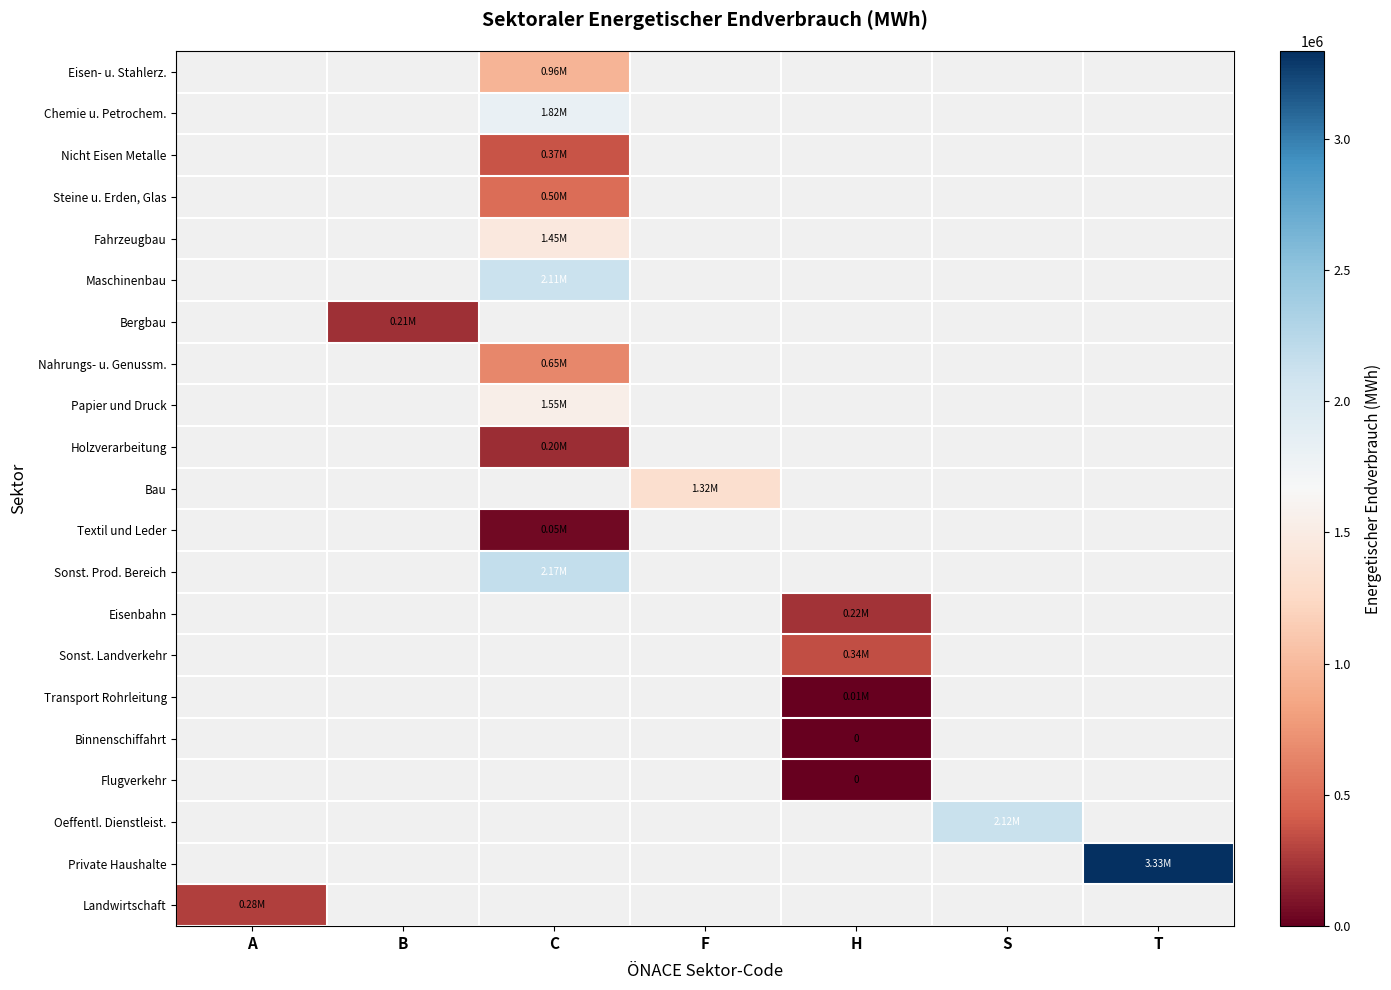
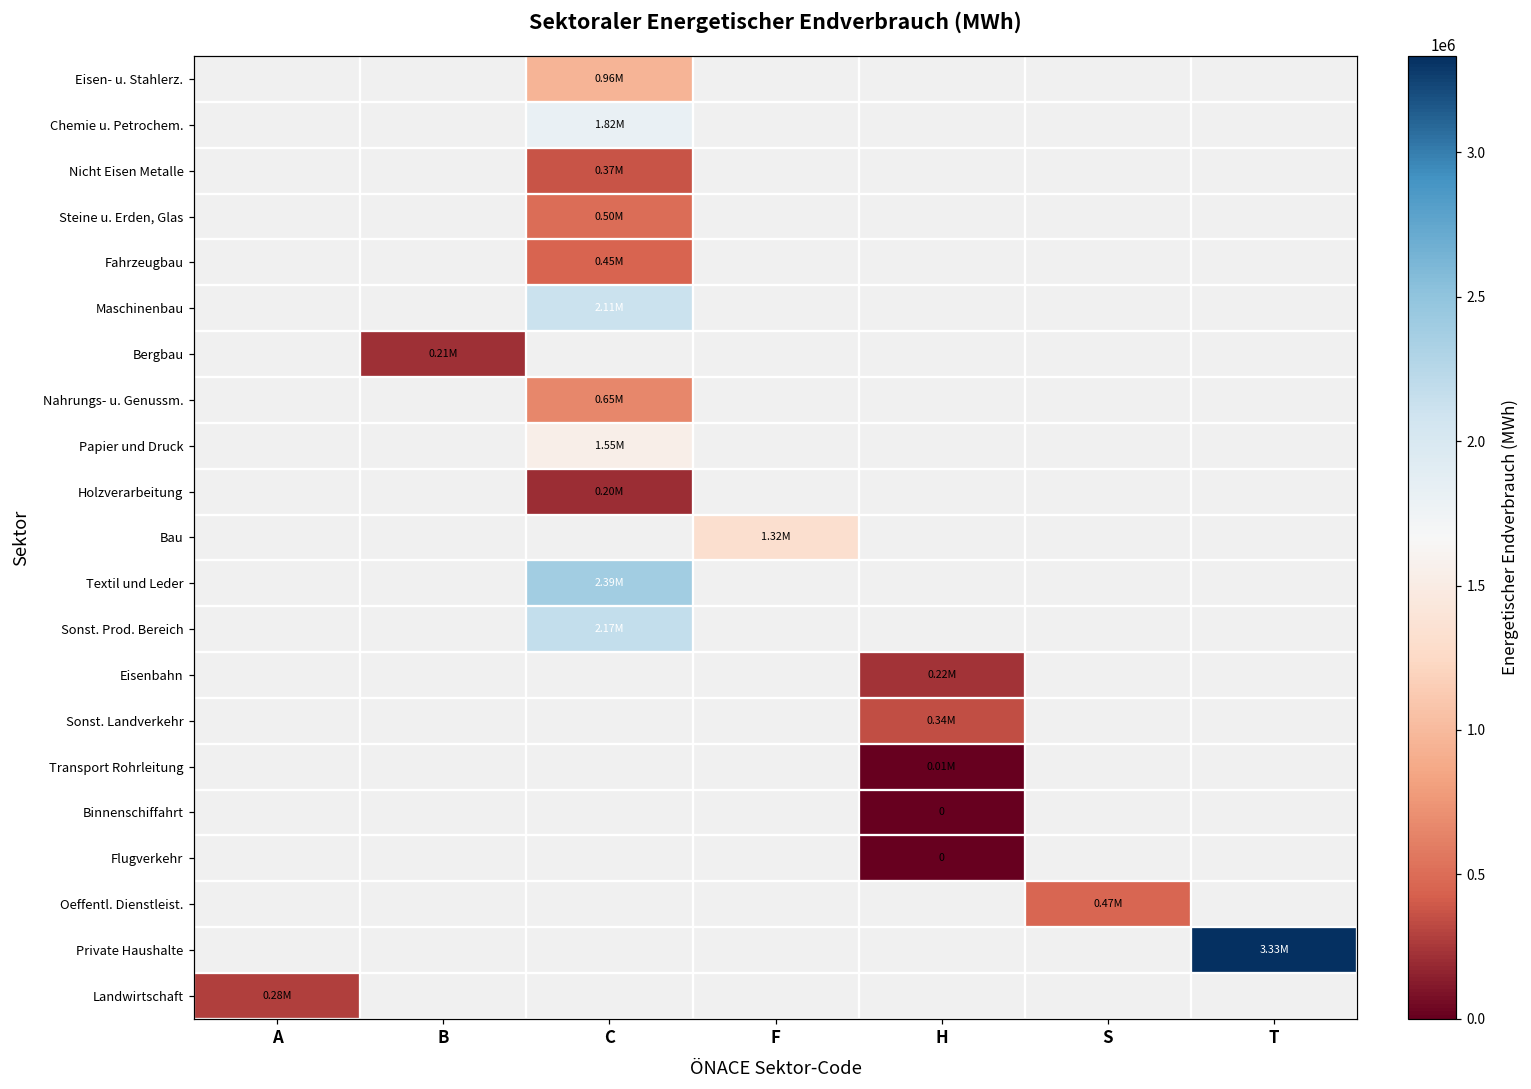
  {
    "Eisen- u. Stahlerz.": {
      "C": "0.96M"
    },
    "Chemie u. Petrochem.": {
      "C": "1.82M"
    },
    "Nicht Eisen Metalle": {
      "C": "0.37M"
    },
    "Steine u. Erden, Glas": {
      "C": "0.50M"
    },
    "Fahrzeugbau": {
-     "C": "1.45M"
+     "C": "0.45M"
    },
    "Maschinenbau": {
      "C": "2.11M"
    },
    "Bergbau": {
      "B": "0.21M"
    },
    "Nahrungs- u. Genussm.": {
      "C": "0.65M"
    },
    "Papier und Druck": {
      "C": "1.55M"
    },
    "Holzverarbeitung": {
      "C": "0.20M"
    },
    "Bau": {
      "F": "1.32M"
    },
    "Textil und Leder": {
-     "C": "0.05M"
+     "C": "2.39M"
    },
    "Sonst. Prod. Bereich": {
      "C": "2.17M"
    },
    "Eisenbahn": {
      "H": "0.22M"
    },
    "Sonst. Landverkehr": {
      "H": "0.34M"
    },
    "Transport Rohrleitung": {
      "H": "0.01M"
    },
    "Binnenschiffahrt": {
      "H": "0"
    },
    "Flugverkehr": {
      "H": "0"
    },
    "Oeffentl. Dienstleist.": {
-     "S": "2.12M"
+     "S": "0.47M"
    },
    "Private Haushalte": {
      "T": "3.33M"
    },
    "Landwirtschaft": {
      "A": "0.28M"
    }
  }
